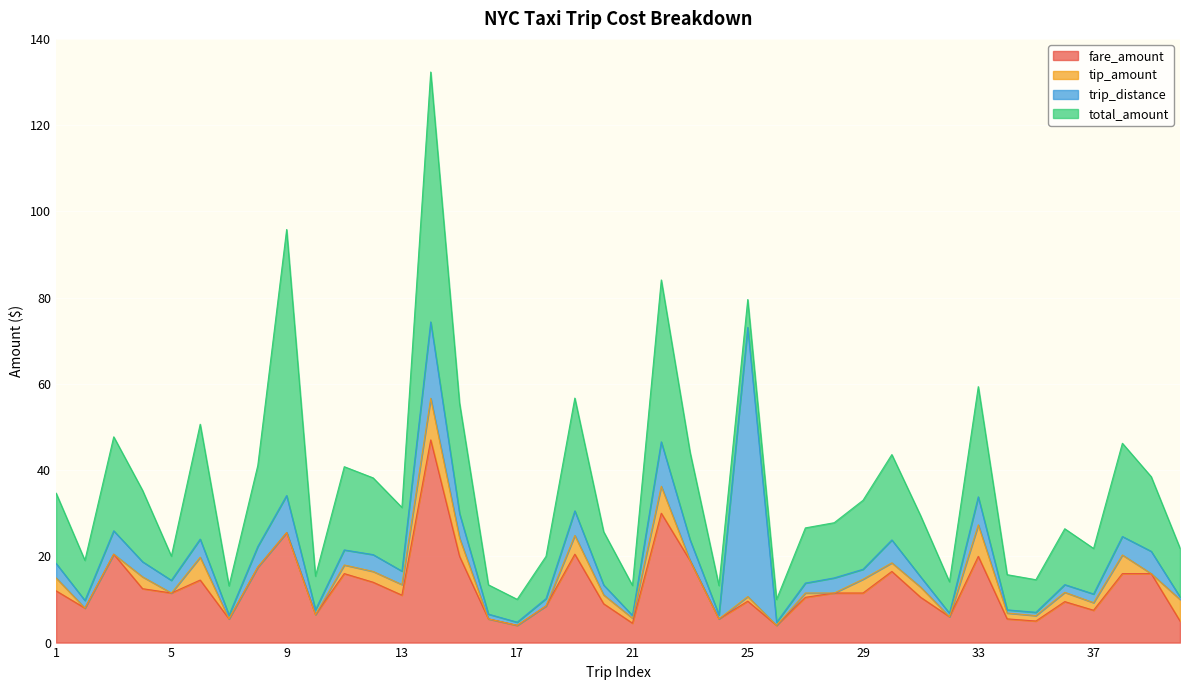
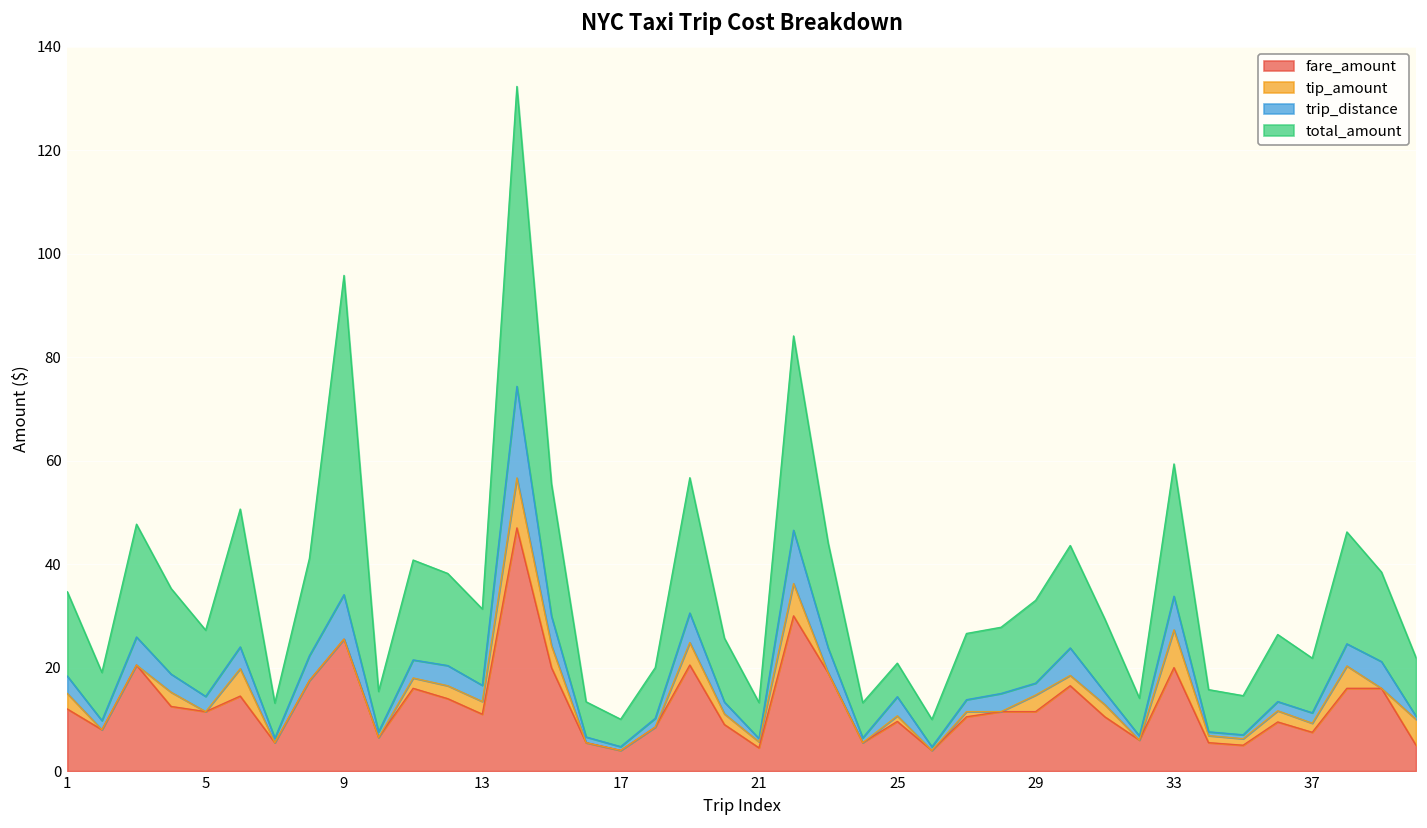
  {
    "fare_amount": {
      "1": 12,
      "13": 11,
      "21": 5,
      "25": 10,
      "29": 12,
      "33": 20,
      "37": 8
    },
    "tip_amount": {
      "1": 3,
      "13": 2,
      "21": 1,
      "25": 1,
      "29": 3,
      "33": 7,
      "37": 2
    },
    "trip_distance": {
      "1": 3,
      "5": 3,
      "9": 9,
      "13": 3,
      "17": 1,
      "21": 1,
-     "25": 62,
+     "25": 4,
      "29": 2,
      "33": 6,
      "37": 2
    },
    "total_amount": {
      "1": 16,
-     "5": 6,
+     "5": 13,
      "9": 62,
      "13": 15,
      "17": 5,
      "21": 7,
      "25": 6,
      "29": 16,
      "33": 26,
      "37": 11
    }
  }
